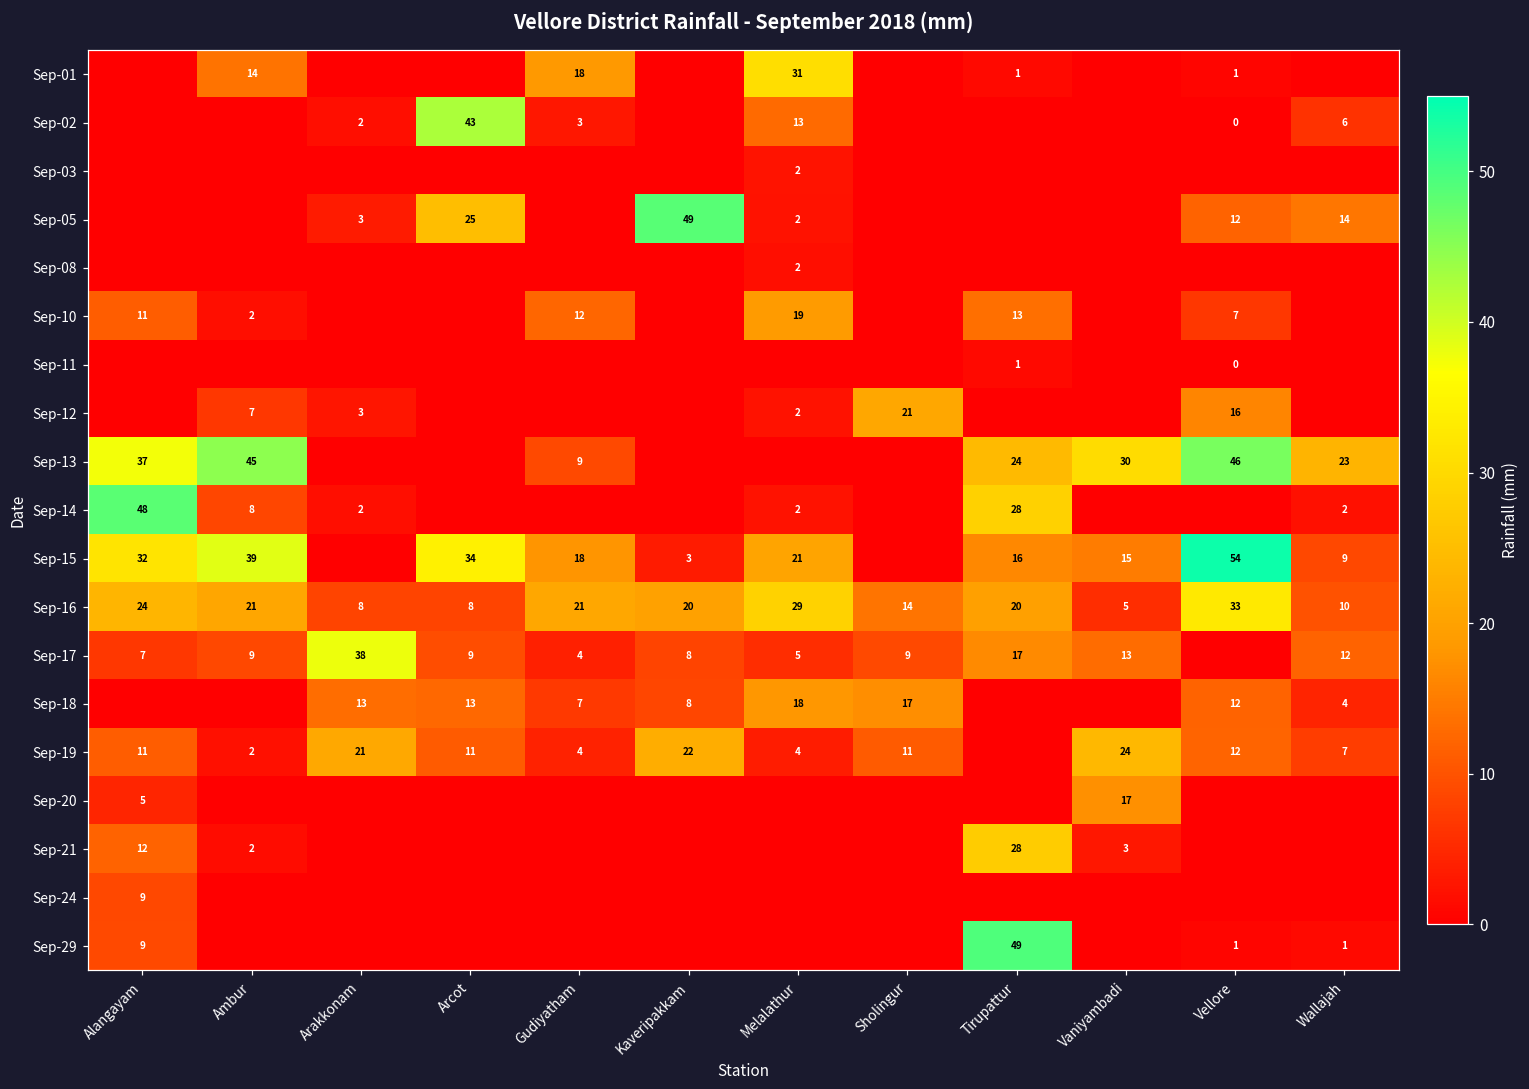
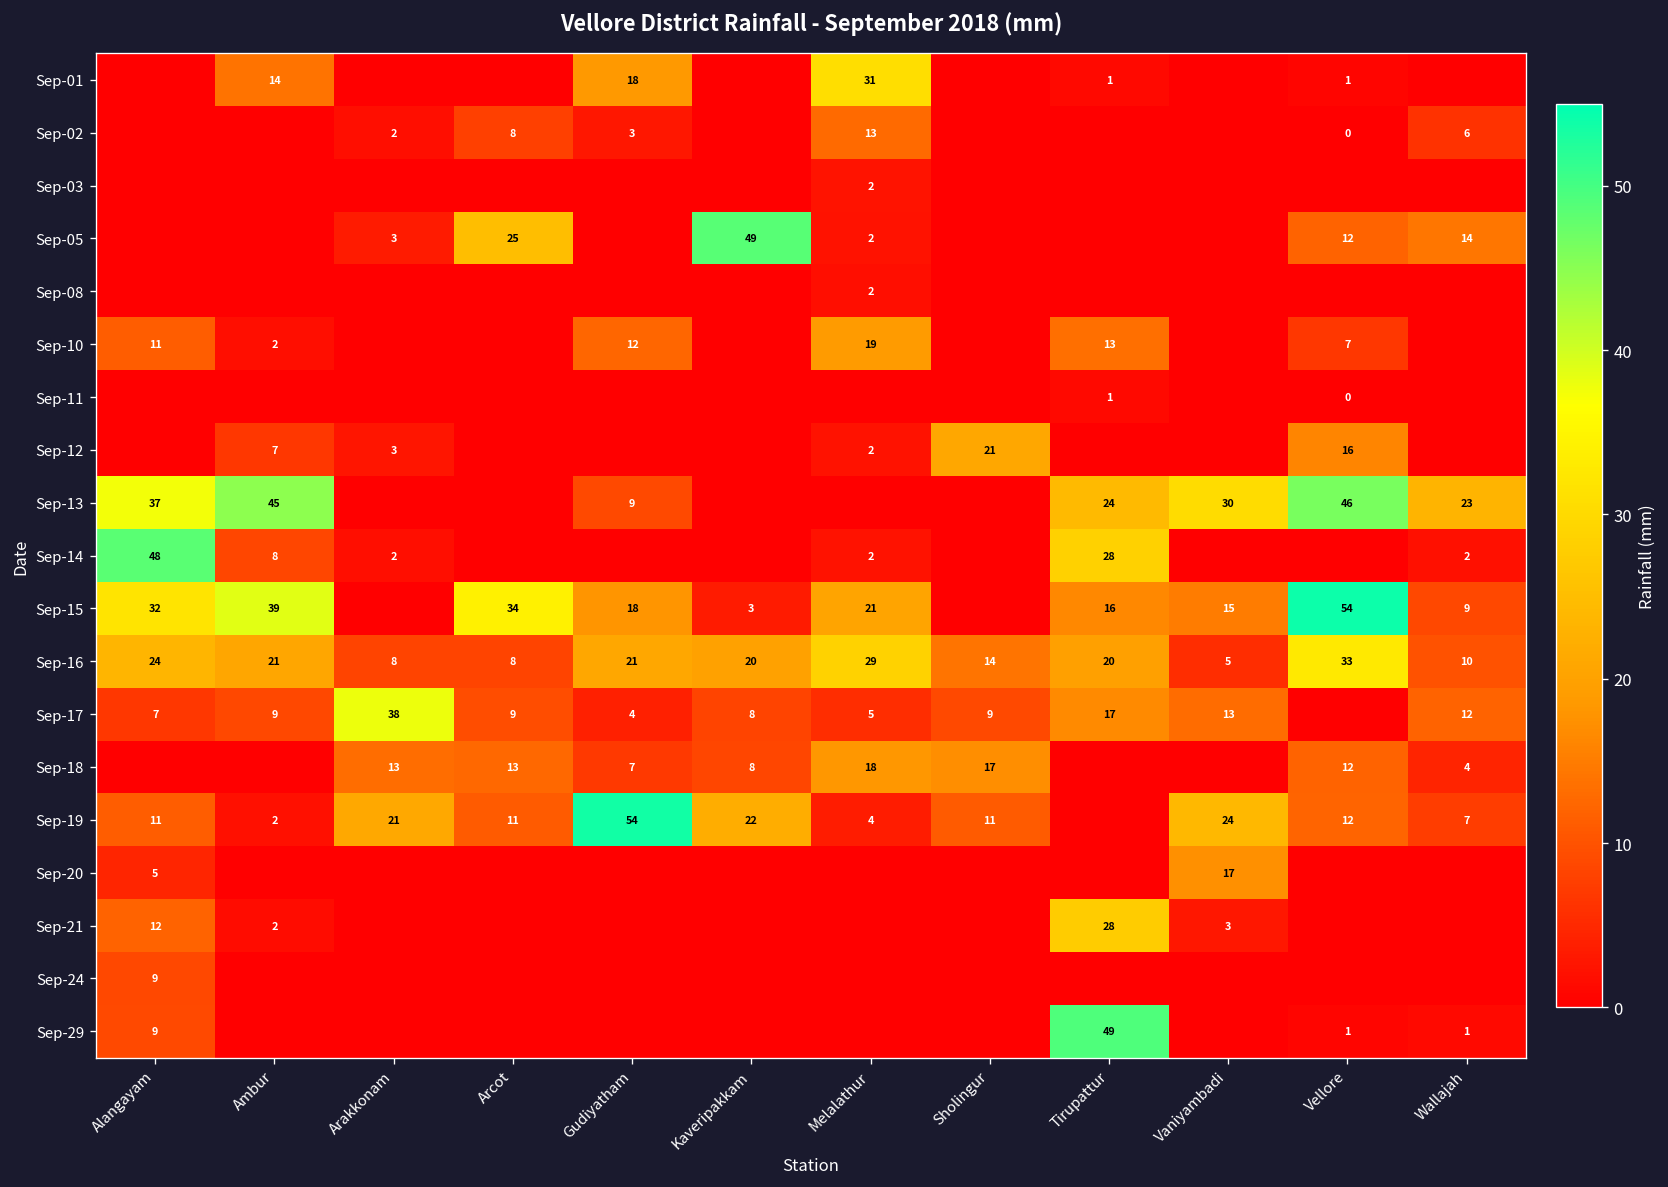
  {
    "Sep-01": {
      "Ambur": 14,
      "Gudiyatham": 18,
      "Melalathur": 31,
      "Tirupattur": 1,
      "Vellore": 1
    },
    "Sep-02": {
      "Arakkonam": 2,
-     "Arcot": 43,
+     "Arcot": 8,
      "Gudiyatham": 3,
      "Melalathur": 13,
      "Vellore": 0,
      "Wallajah": 6
    },
    "Sep-03": {
      "Melalathur": 2
    },
    "Sep-05": {
      "Arakkonam": 3,
      "Arcot": 25,
      "Kaveripakkam": 49,
      "Melalathur": 2,
      "Vellore": 12,
      "Wallajah": 14
    },
    "Sep-08": {
      "Melalathur": 2
    },
    "Sep-10": {
      "Alangayam": 11,
      "Ambur": 2,
      "Gudiyatham": 12,
      "Melalathur": 19,
      "Tirupattur": 13,
      "Vellore": 7
    },
    "Sep-11": {
      "Tirupattur": 1,
      "Vellore": 0
    },
    "Sep-12": {
      "Ambur": 7,
      "Arakkonam": 3,
      "Melalathur": 2,
      "Sholingur": 21,
      "Vellore": 16
    },
    "Sep-13": {
      "Alangayam": 37,
      "Ambur": 45,
      "Gudiyatham": 9,
      "Tirupattur": 24,
      "Vaniyambadi": 30,
      "Vellore": 46,
      "Wallajah": 23
    },
    "Sep-14": {
      "Alangayam": 48,
      "Ambur": 8,
      "Arakkonam": 2,
      "Melalathur": 2,
      "Tirupattur": 28,
      "Wallajah": 2
    },
    "Sep-15": {
      "Alangayam": 32,
      "Ambur": 39,
      "Arcot": 34,
      "Gudiyatham": 18,
      "Kaveripakkam": 3,
      "Melalathur": 21,
      "Tirupattur": 16,
      "Vaniyambadi": 15,
      "Vellore": 54,
      "Wallajah": 9
    },
    "Sep-16": {
      "Alangayam": 24,
      "Ambur": 21,
      "Arakkonam": 8,
      "Arcot": 8,
      "Gudiyatham": 21,
      "Kaveripakkam": 20,
      "Melalathur": 29,
      "Sholingur": 14,
      "Tirupattur": 20,
      "Vaniyambadi": 5,
      "Vellore": 33,
      "Wallajah": 10
    },
    "Sep-17": {
      "Alangayam": 7,
      "Ambur": 9,
      "Arakkonam": 38,
      "Arcot": 9,
      "Gudiyatham": 4,
      "Kaveripakkam": 8,
      "Melalathur": 5,
      "Sholingur": 9,
      "Tirupattur": 17,
      "Vaniyambadi": 13,
      "Wallajah": 12
    },
    "Sep-18": {
      "Arakkonam": 13,
      "Arcot": 13,
      "Gudiyatham": 7,
      "Kaveripakkam": 8,
      "Melalathur": 18,
      "Sholingur": 17,
      "Vellore": 12,
      "Wallajah": 4
    },
    "Sep-19": {
      "Alangayam": 11,
      "Ambur": 2,
      "Arakkonam": 21,
      "Arcot": 11,
-     "Gudiyatham": 4,
+     "Gudiyatham": 54,
      "Kaveripakkam": 22,
      "Melalathur": 4,
      "Sholingur": 11,
      "Vaniyambadi": 24,
      "Vellore": 12,
      "Wallajah": 7
    },
    "Sep-20": {
      "Alangayam": 5,
      "Vaniyambadi": 17
    },
    "Sep-21": {
      "Alangayam": 12,
      "Ambur": 2,
      "Tirupattur": 28,
      "Vaniyambadi": 3
    },
    "Sep-24": {
      "Alangayam": 9
    },
    "Sep-29": {
      "Alangayam": 9,
      "Tirupattur": 49,
      "Vellore": 1,
      "Wallajah": 1
    }
  }
